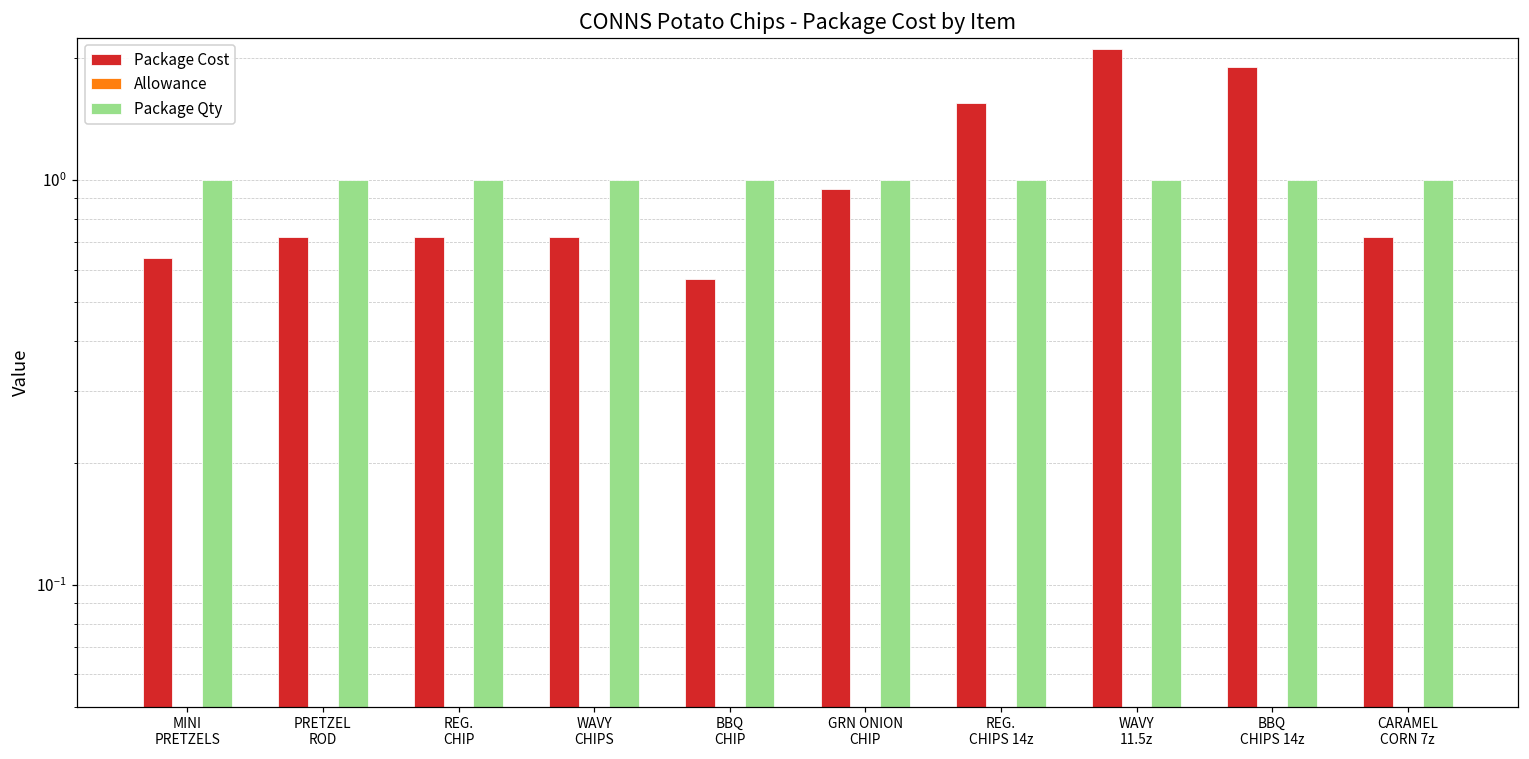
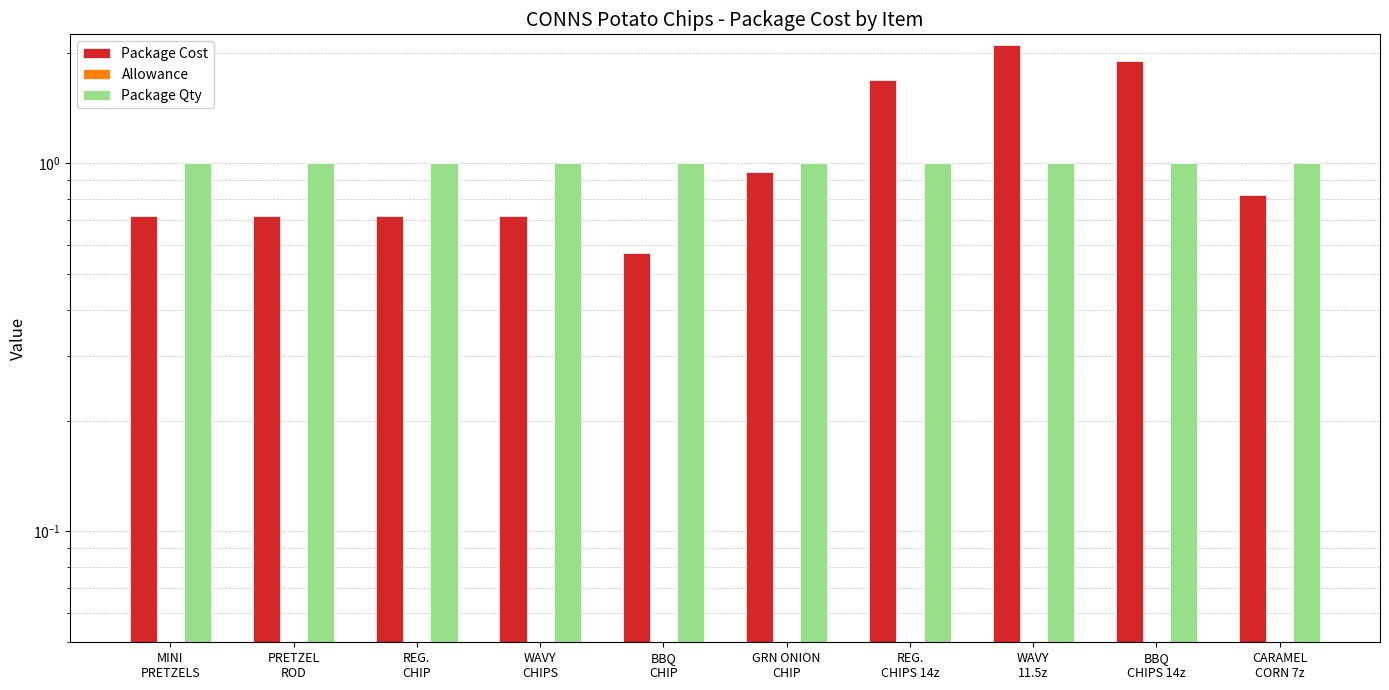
  {
    "Package Cost": {
-     "MINI PRETZELS": 0.64,
+     "MINI PRETZELS": 0.72,
      "PRETZEL ROD": 0.72,
      "REG. CHIP": 0.72,
      "WAVY CHIPS": 0.72,
      "BBQ CHIP": 0.57,
      "GRN ONION CHIP": 0.95,
-     "REG. CHIPS 14z": 1.55,
+     "REG. CHIPS 14z": 1.7,
      "WAVY 11.5z": 2.1,
      "BBQ CHIPS 14z": 1.9,
-     "CARAMEL CORN 7z": 0.72
+     "CARAMEL CORN 7z": 0.82
    },
    "Package Qty": {
      "MINI PRETZELS": 1.00,
      "PRETZEL ROD": 1.00,
      "REG. CHIP": 1.00,
      "WAVY CHIPS": 1.00,
      "BBQ CHIP": 1.00,
      "GRN ONION CHIP": 1.00,
      "REG. CHIPS 14z": 1.00,
      "WAVY 11.5z": 1.00,
      "BBQ CHIPS 14z": 1.00,
      "CARAMEL CORN 7z": 1.00
    }
  }
